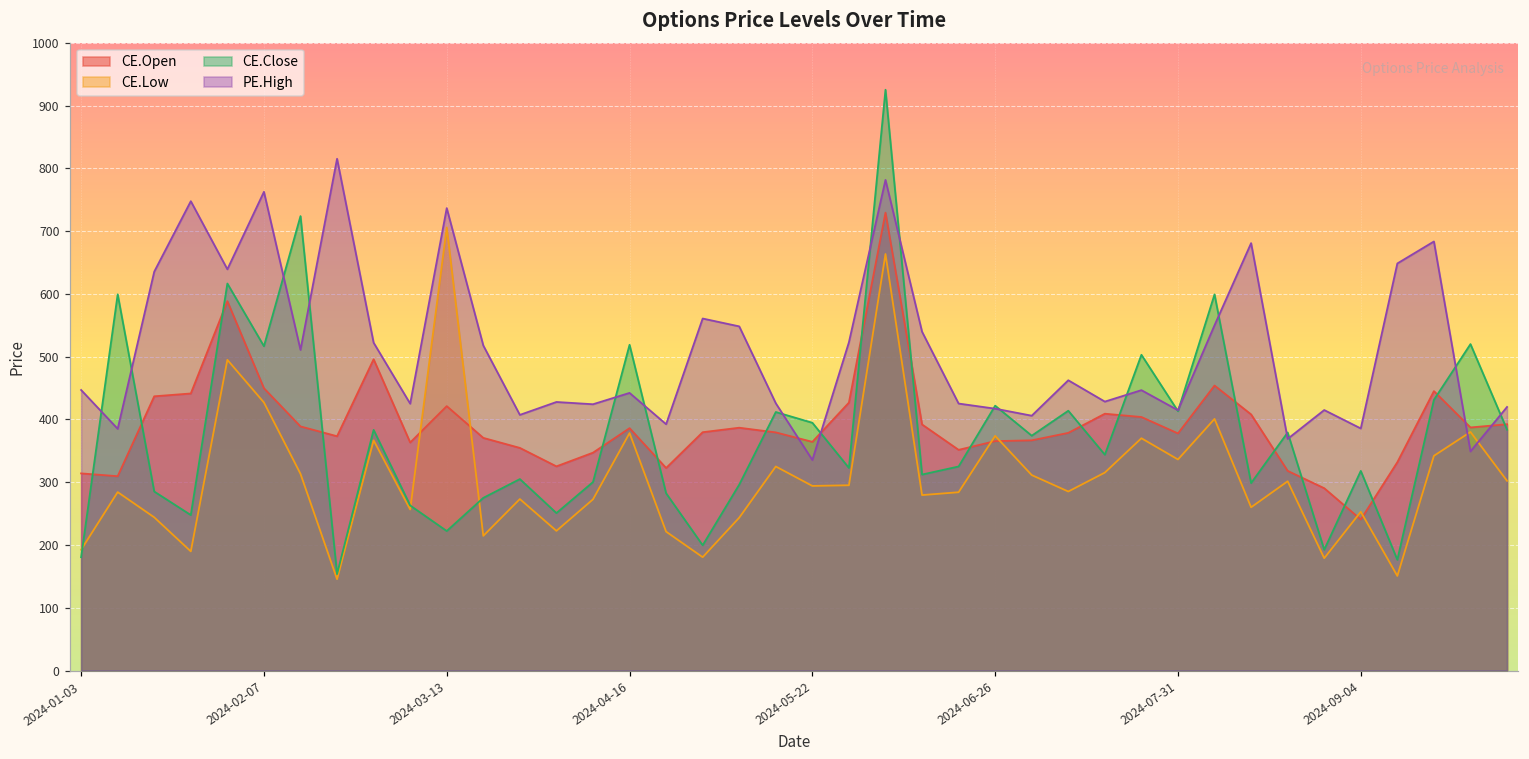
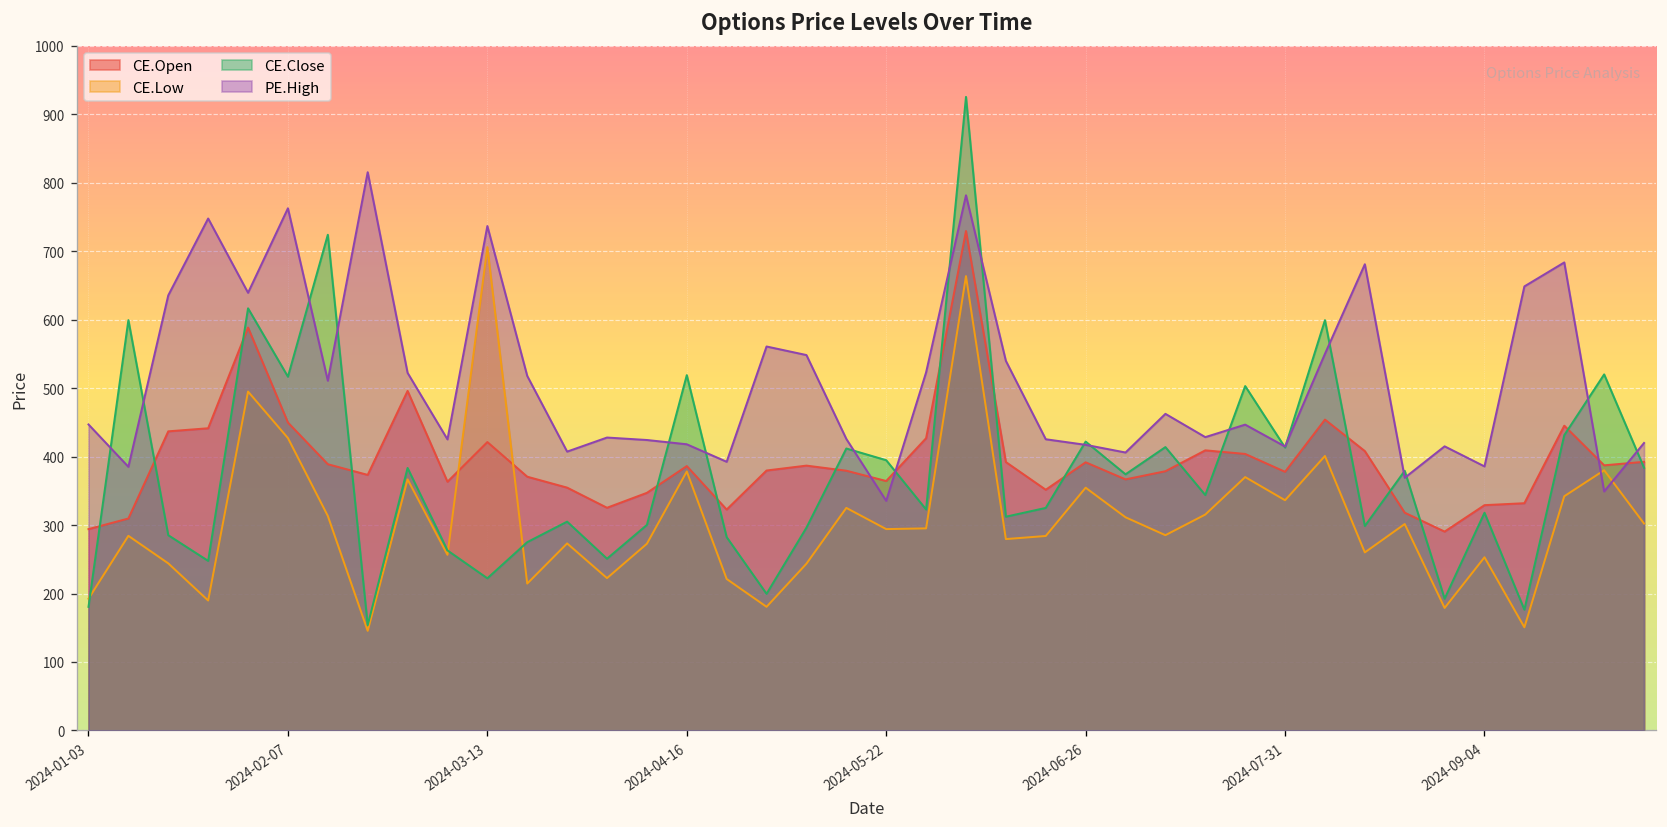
  {
    "CE.Open": {
-     "2024-01-03": 310,
+     "2024-01-03": 290,
      "2024-02-07": 450,
      "2024-03-13": 420,
      "2024-04-16": 390,
      "2024-05-22": 360,
-     "2024-06-26": 370,
+     "2024-06-26": 390,
      "2024-07-31": 380,
-     "2024-09-04": 240
+     "2024-09-04": 330
    },
    "CE.Low": {
      "2024-01-03": 190,
      "2024-02-07": 430,
      "2024-03-13": 710,
      "2024-04-16": 380,
      "2024-05-22": 290,
-     "2024-06-26": 370,
+     "2024-06-26": 350,
      "2024-07-31": 340,
      "2024-09-04": 250
    },
    "CE.Close": {
      "2024-01-03": 180,
      "2024-02-07": 520,
      "2024-03-13": 220,
      "2024-04-16": 520,
      "2024-05-22": 390,
      "2024-06-26": 420,
      "2024-09-04": 320
    },
    "PE.High": {
      "2024-01-03": 450,
      "2024-02-07": 760,
      "2024-03-13": 740,
-     "2024-04-16": 440,
+     "2024-04-16": 420,
      "2024-05-22": 340,
      "2024-06-26": 420,
      "2024-09-04": 390
    }
  }
